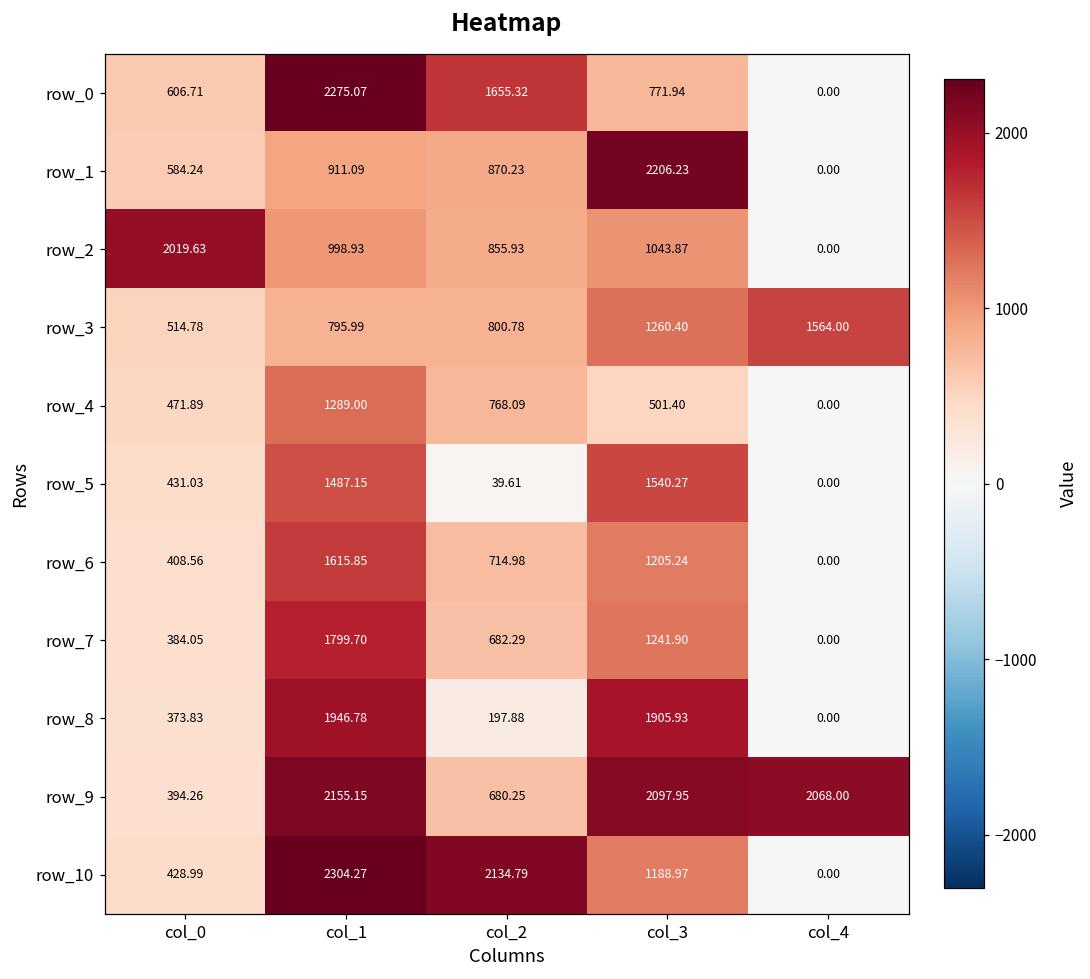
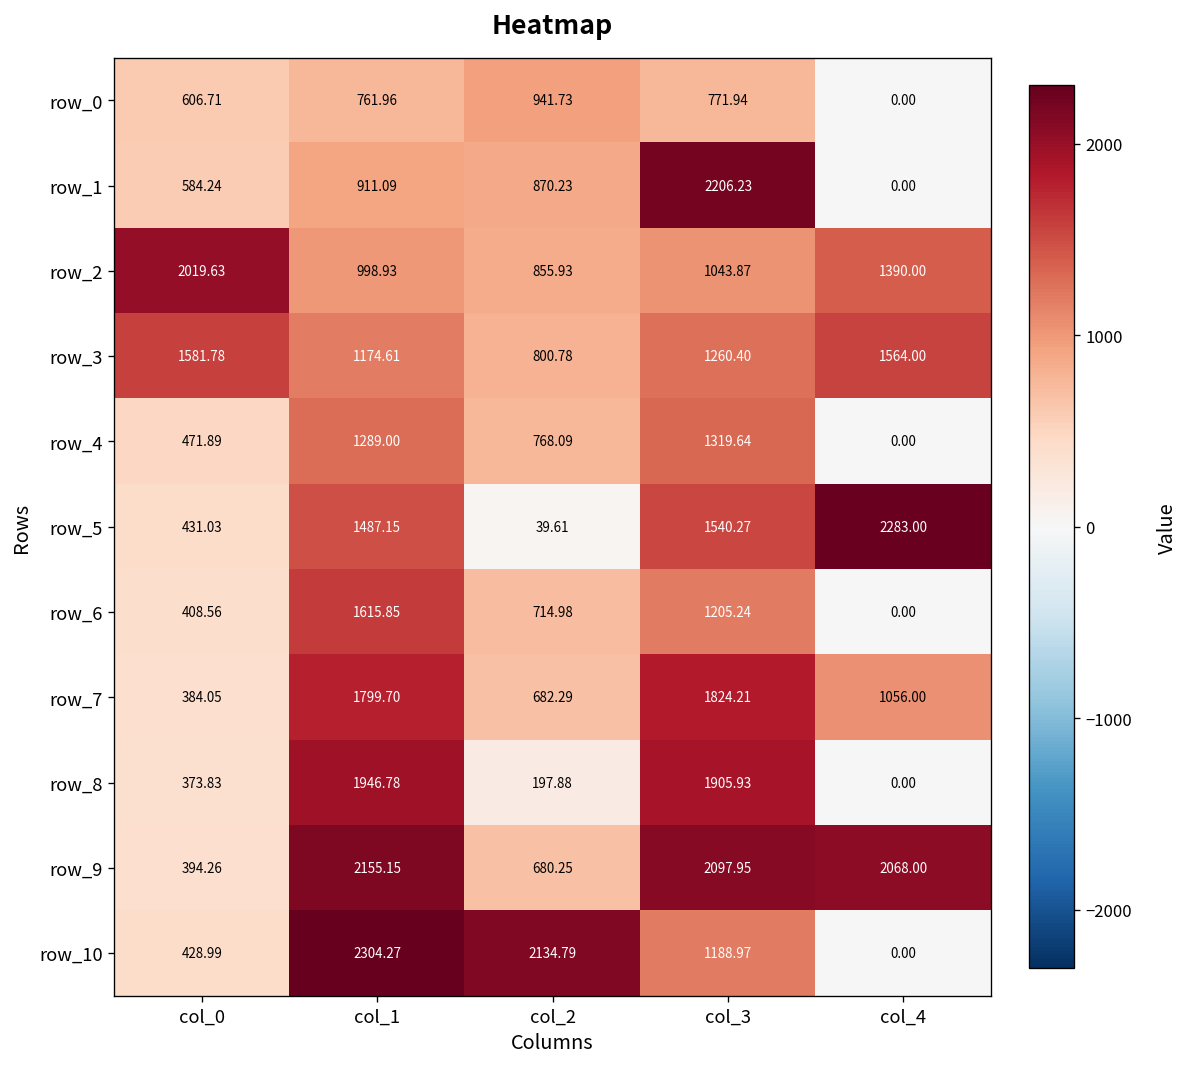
  {
    "row_0": {
      "col_0": 606.71,
-     "col_1": 2275.07,
-     "col_2": 1655.32,
+     "col_1": 761.96,
+     "col_2": 941.73,
      "col_3": 771.94,
      "col_4": 0.00
    },
    "row_1": {
      "col_0": 584.24,
      "col_1": 911.09,
      "col_2": 870.23,
      "col_3": 2206.23,
      "col_4": 0.00
    },
    "row_2": {
      "col_0": 2019.63,
      "col_1": 998.93,
      "col_2": 855.93,
      "col_3": 1043.87,
-     "col_4": 0.00
+     "col_4": 1390.00
    },
    "row_3": {
-     "col_0": 514.78,
-     "col_1": 795.99,
+     "col_0": 1581.78,
+     "col_1": 1174.61,
      "col_2": 800.78,
      "col_3": 1260.40,
      "col_4": 1564.00
    },
    "row_4": {
      "col_0": 471.89,
      "col_1": 1289.00,
      "col_2": 768.09,
-     "col_3": 501.40,
+     "col_3": 1319.64,
      "col_4": 0.00
    },
    "row_5": {
      "col_0": 431.03,
      "col_1": 1487.15,
      "col_2": 39.61,
      "col_3": 1540.27,
-     "col_4": 0.00
+     "col_4": 2283.00
    },
    "row_6": {
      "col_0": 408.56,
      "col_1": 1615.85,
      "col_2": 714.98,
      "col_3": 1205.24,
      "col_4": 0.00
    },
    "row_7": {
      "col_0": 384.05,
      "col_1": 1799.70,
      "col_2": 682.29,
-     "col_3": 1241.90,
-     "col_4": 0.00
+     "col_3": 1824.21,
+     "col_4": 1056.00
    },
    "row_8": {
      "col_0": 373.83,
      "col_1": 1946.78,
      "col_2": 197.88,
      "col_3": 1905.93,
      "col_4": 0.00
    },
    "row_9": {
      "col_0": 394.26,
      "col_1": 2155.15,
      "col_2": 680.25,
      "col_3": 2097.95,
      "col_4": 2068.00
    },
    "row_10": {
      "col_0": 428.99,
      "col_1": 2304.27,
      "col_2": 2134.79,
      "col_3": 1188.97,
      "col_4": 0.00
    }
  }
